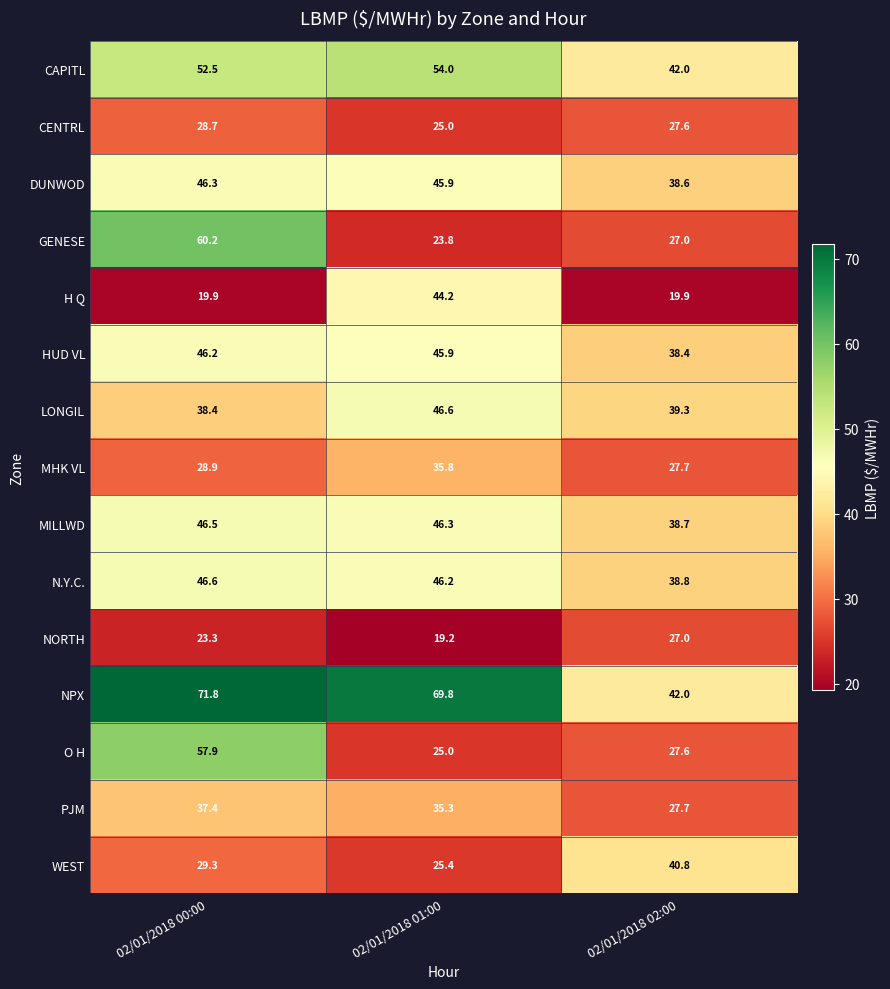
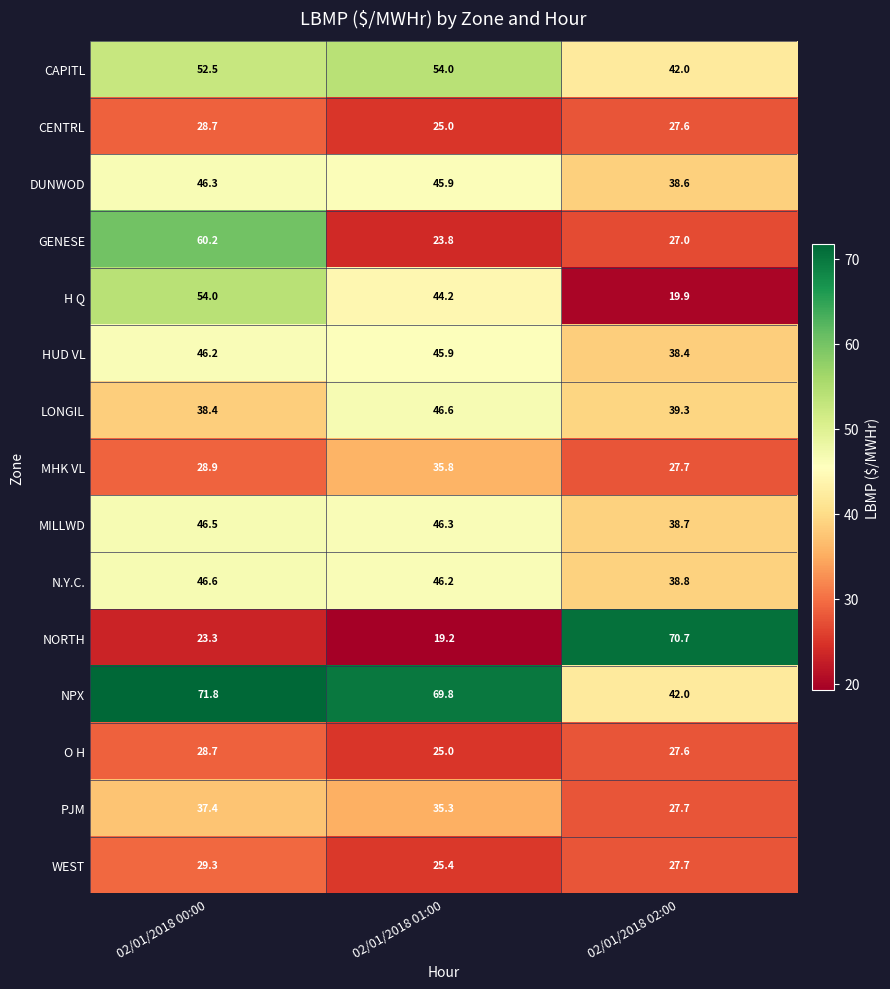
  {
    "CAPITL": {
      "02/01/2018 00:00": 52.5,
      "02/01/2018 01:00": 54.0,
      "02/01/2018 02:00": 42.0
    },
    "CENTRL": {
      "02/01/2018 00:00": 28.7,
      "02/01/2018 01:00": 25.0,
      "02/01/2018 02:00": 27.6
    },
    "DUNWOD": {
      "02/01/2018 00:00": 46.3,
      "02/01/2018 01:00": 45.9,
      "02/01/2018 02:00": 38.6
    },
    "GENESE": {
      "02/01/2018 00:00": 60.2,
      "02/01/2018 01:00": 23.8,
      "02/01/2018 02:00": 27.0
    },
    "H Q": {
-     "02/01/2018 00:00": 19.9,
+     "02/01/2018 00:00": 54.0,
      "02/01/2018 01:00": 44.2,
      "02/01/2018 02:00": 19.9
    },
    "HUD VL": {
      "02/01/2018 00:00": 46.2,
      "02/01/2018 01:00": 45.9,
      "02/01/2018 02:00": 38.4
    },
    "LONGIL": {
      "02/01/2018 00:00": 38.4,
      "02/01/2018 01:00": 46.6,
      "02/01/2018 02:00": 39.3
    },
    "MHK VL": {
      "02/01/2018 00:00": 28.9,
      "02/01/2018 01:00": 35.8,
      "02/01/2018 02:00": 27.7
    },
    "MILLWD": {
      "02/01/2018 00:00": 46.5,
      "02/01/2018 01:00": 46.3,
      "02/01/2018 02:00": 38.7
    },
    "N.Y.C.": {
      "02/01/2018 00:00": 46.6,
      "02/01/2018 01:00": 46.2,
      "02/01/2018 02:00": 38.8
    },
    "NORTH": {
      "02/01/2018 00:00": 23.3,
      "02/01/2018 01:00": 19.2,
-     "02/01/2018 02:00": 27.0
+     "02/01/2018 02:00": 70.7
    },
    "NPX": {
      "02/01/2018 00:00": 71.8,
      "02/01/2018 01:00": 69.8,
      "02/01/2018 02:00": 42.0
    },
    "O H": {
-     "02/01/2018 00:00": 57.9,
+     "02/01/2018 00:00": 28.7,
      "02/01/2018 01:00": 25.0,
      "02/01/2018 02:00": 27.6
    },
    "PJM": {
      "02/01/2018 00:00": 37.4,
      "02/01/2018 01:00": 35.3,
      "02/01/2018 02:00": 27.7
    },
    "WEST": {
      "02/01/2018 00:00": 29.3,
      "02/01/2018 01:00": 25.4,
-     "02/01/2018 02:00": 40.8
+     "02/01/2018 02:00": 27.7
    }
  }
